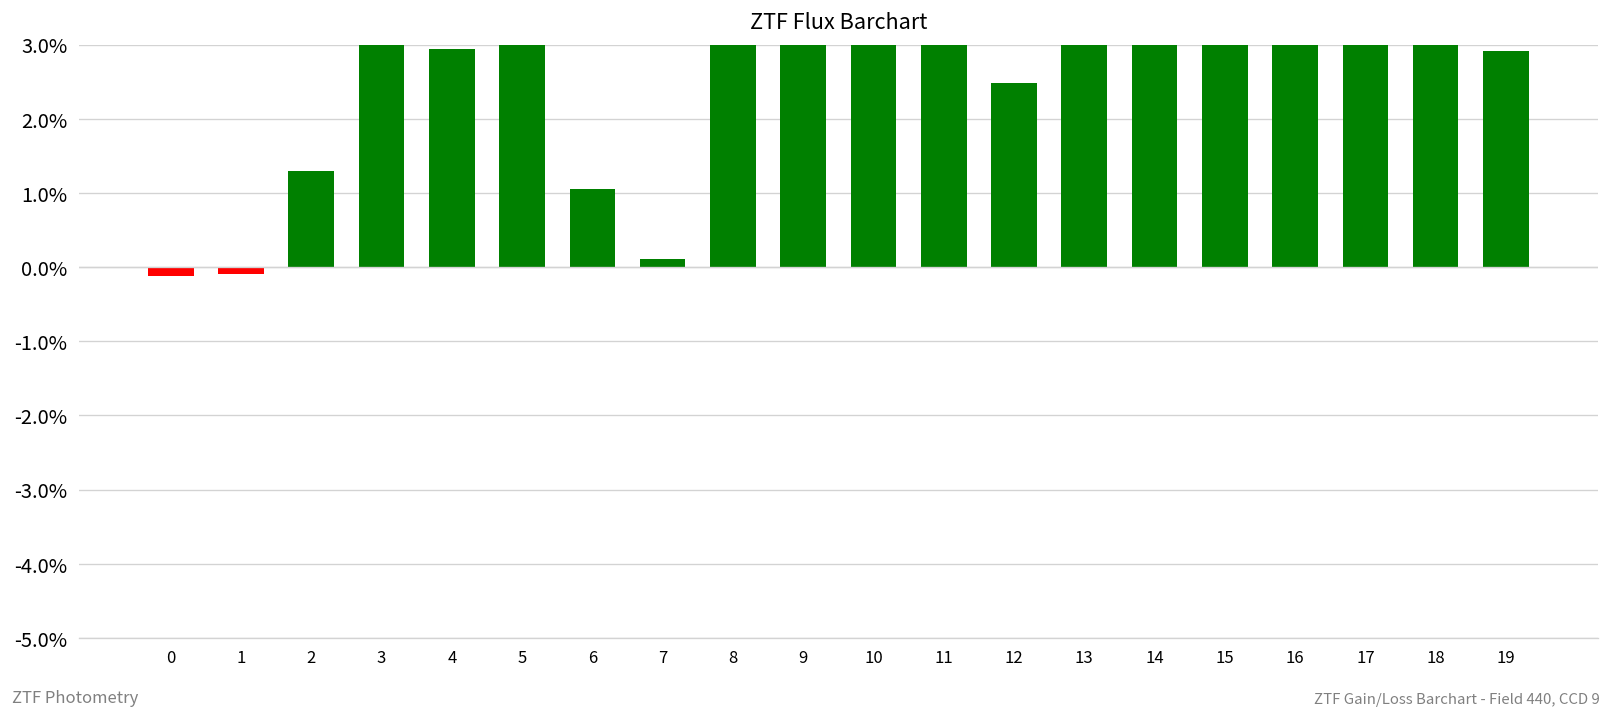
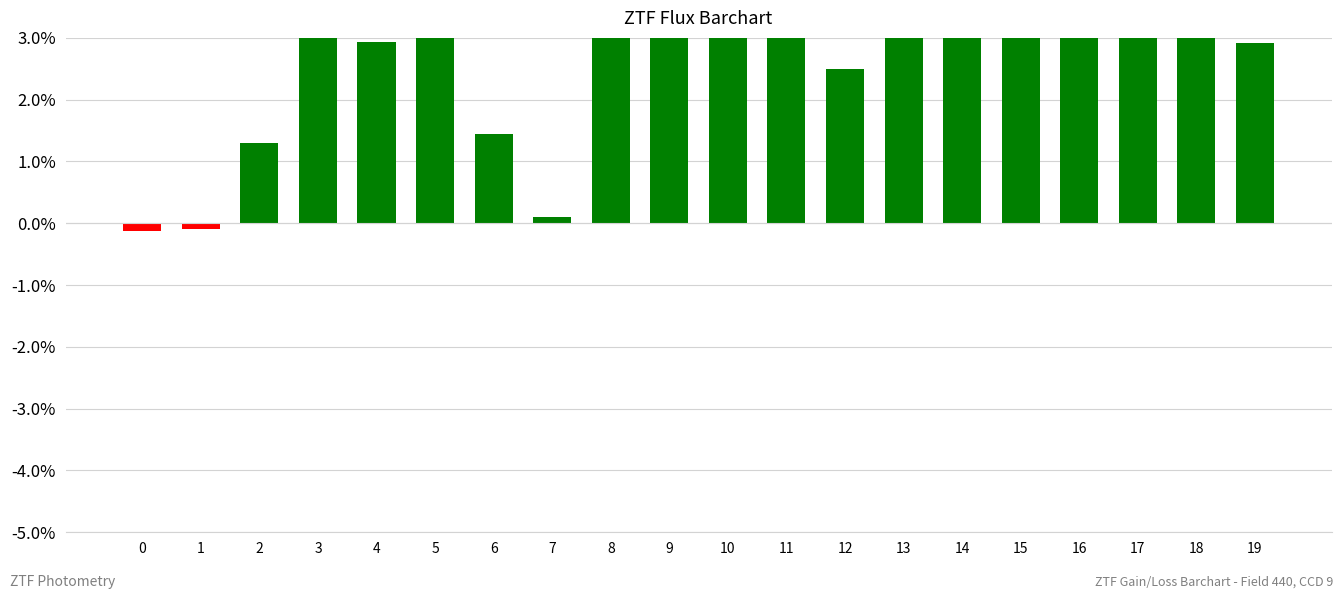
  {
    "0": "-0.1%",
    "1": "-0.1%",
    "2": "1.3%",
    "3": "3.0%",
    "4": "2.9%",
-   "6": "1.1%",
+   "6": "1.4%",
    "7": "0.1%",
    "12": "2.5%",
    "19": "2.9%"
  }
